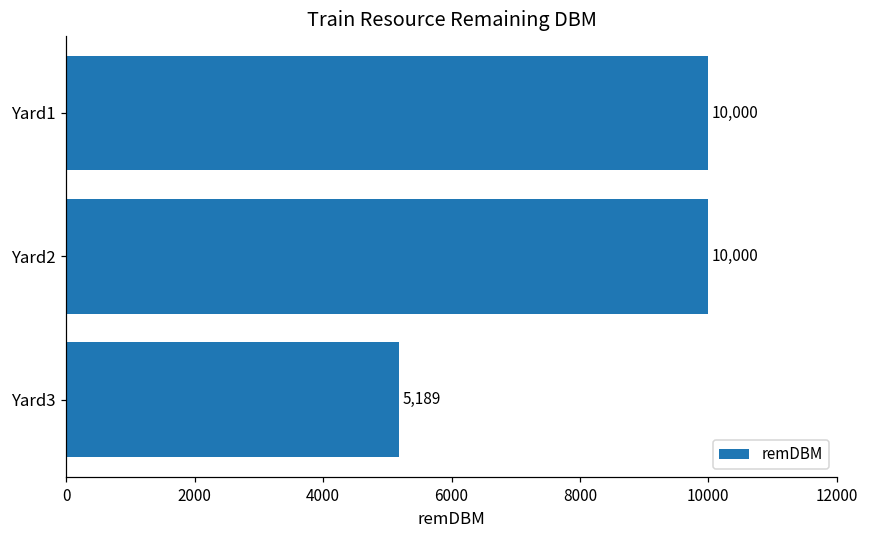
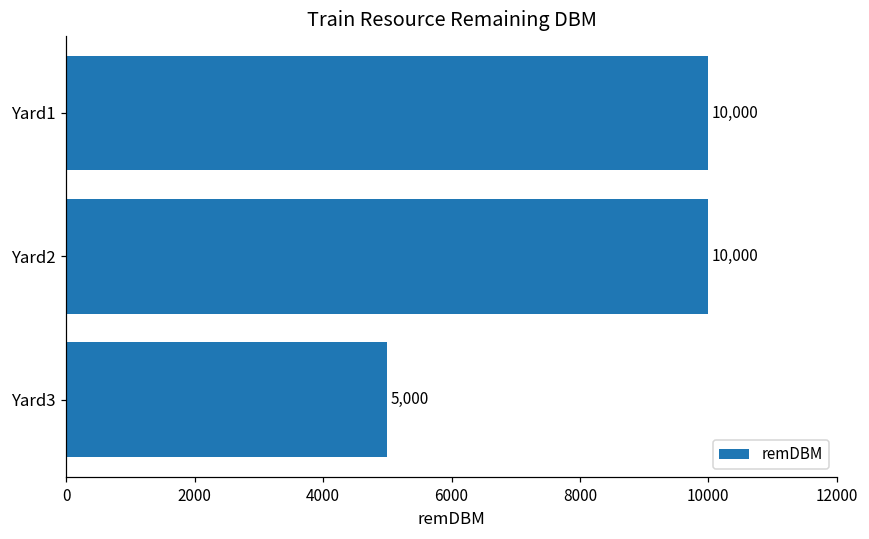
  {
    "Yard1": "10,000",
    "Yard2": "10,000",
-   "Yard3": "5,189"
+   "Yard3": "5,000"
  }
